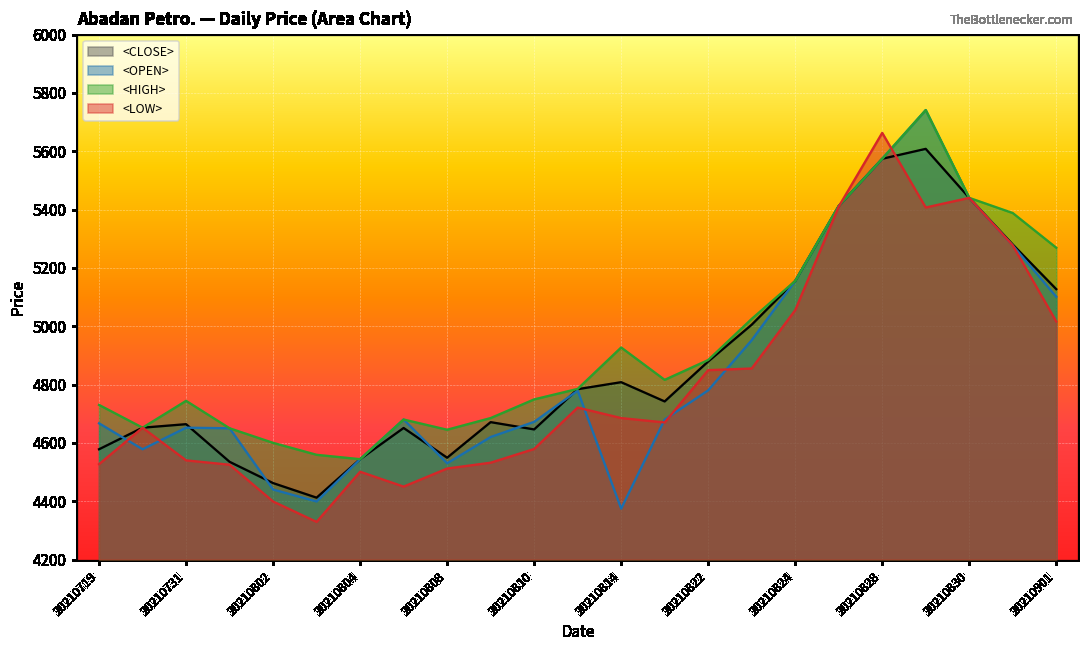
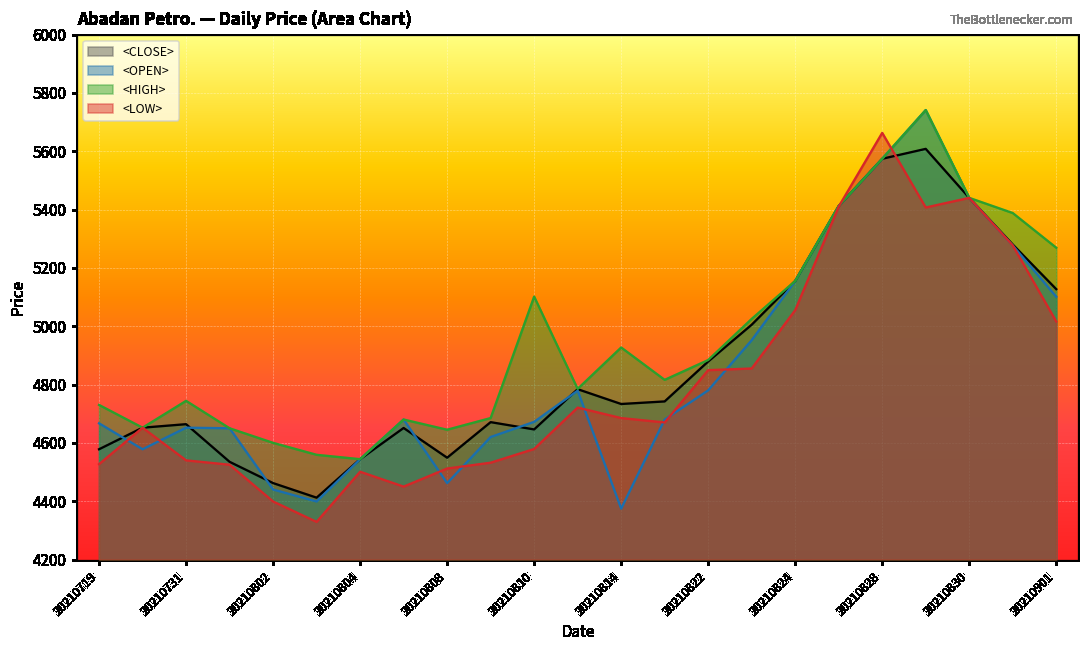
  {
    "<CLOSE>": {
      "20210719": 4580,
      "20210731": 4660,
      "20210802": 4460,
      "20210808": 4550,
      "20210810": 4650,
-     "20210814": 4810,
+     "20210814": 4730,
      "20210901": 5130
    },
    "<OPEN>": {
      "20210719": 4670,
      "20210731": 4650,
      "20210802": 4440,
-     "20210808": 4530,
+     "20210808": 4460,
      "20210810": 4670,
      "20210814": 4370,
      "20210822": 4780,
      "20210901": 5100
    },
    "<HIGH>": {
      "20210719": 4730,
      "20210731": 4740,
      "20210802": 4600,
      "20210808": 4650,
-     "20210810": 4750,
+     "20210810": 5100,
      "20210814": 4930,
      "20210901": 5270
    },
    "<LOW>": {
      "20210719": 4530,
      "20210731": 4540,
      "20210802": 4400,
      "20210804": 4500,
      "20210808": 4510,
      "20210810": 4580,
      "20210814": 4690,
      "20210822": 4850,
      "20210824": 5060,
      "20210828": 5660,
      "20210901": 5020
    }
  }
